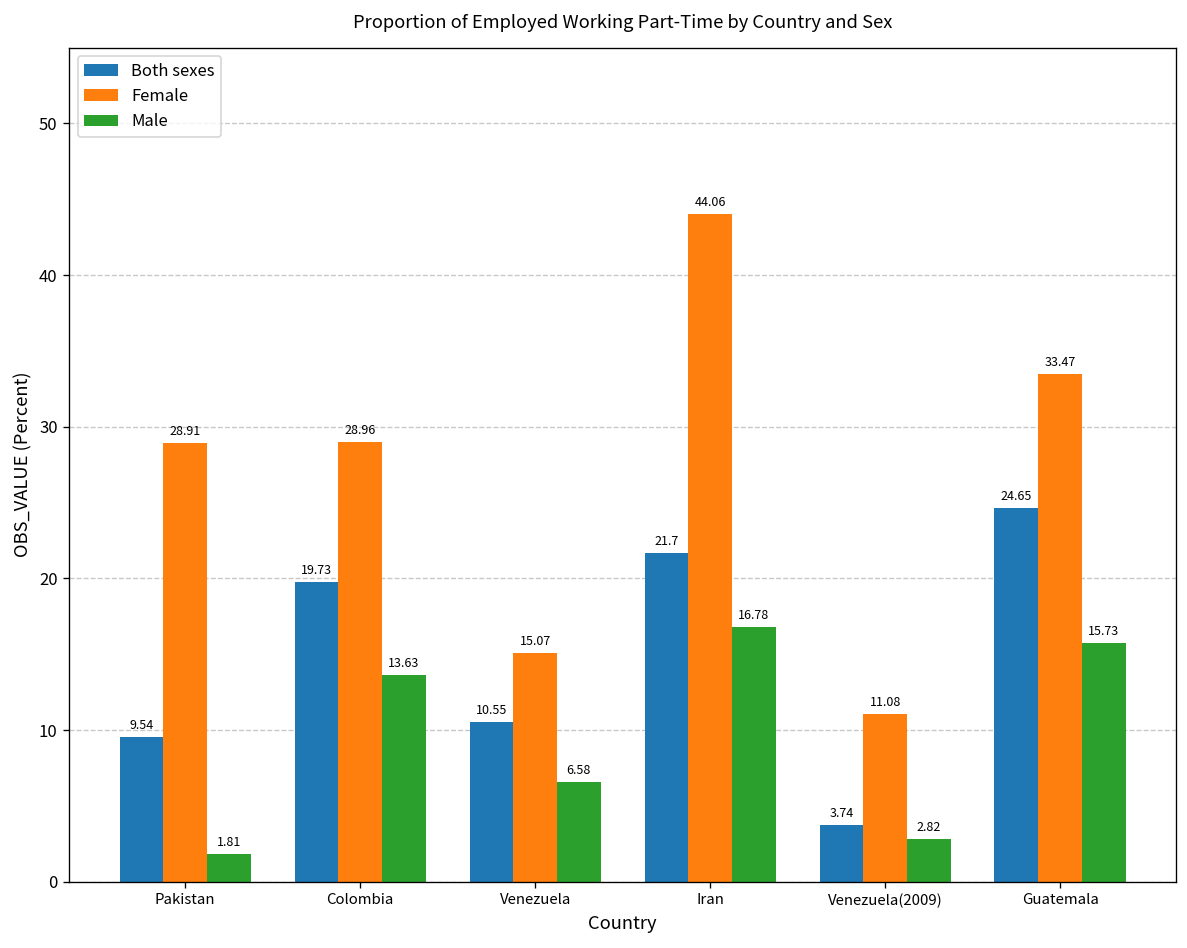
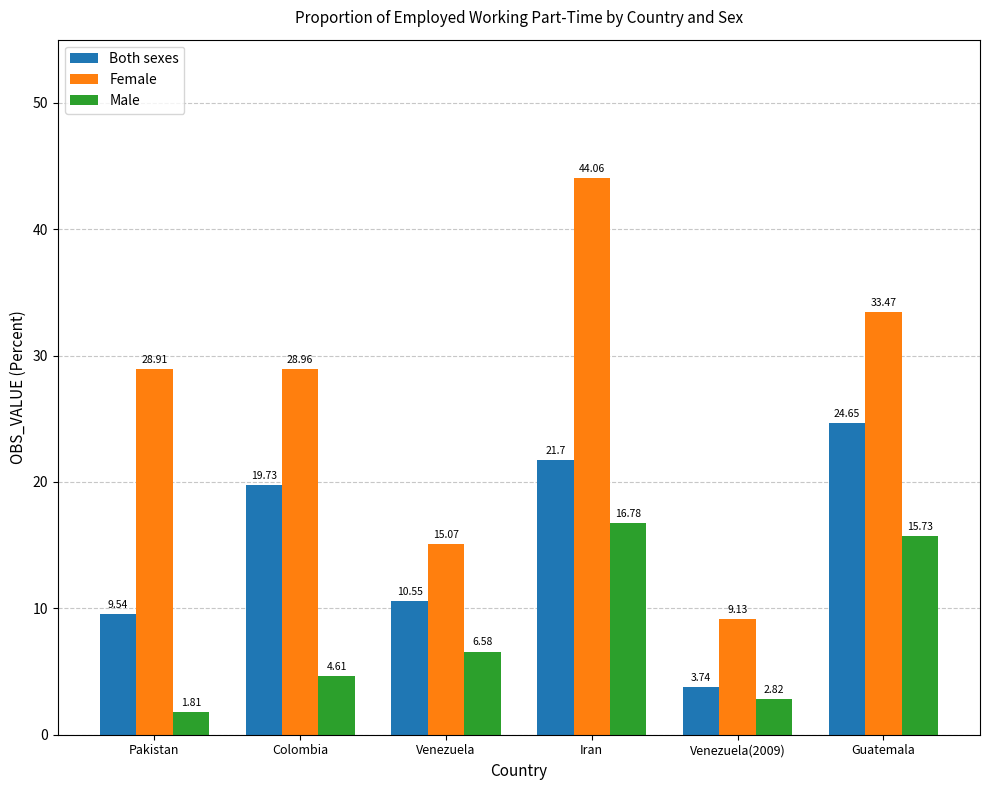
  {
    "Both sexes": {
      "Pakistan": 9.54,
      "Colombia": 19.73,
      "Venezuela": 10.55,
      "Iran": 21.7,
      "Venezuela(2009)": 3.74,
      "Guatemala": 24.65
    },
    "Female": {
      "Pakistan": 28.91,
      "Colombia": 28.96,
      "Venezuela": 15.07,
      "Iran": 44.06,
-     "Venezuela(2009)": 11.08,
+     "Venezuela(2009)": 9.13,
      "Guatemala": 33.47
    },
    "Male": {
      "Pakistan": 1.81,
-     "Colombia": 13.63,
+     "Colombia": 4.61,
      "Venezuela": 6.58,
      "Iran": 16.78,
      "Venezuela(2009)": 2.82,
      "Guatemala": 15.73
    }
  }
